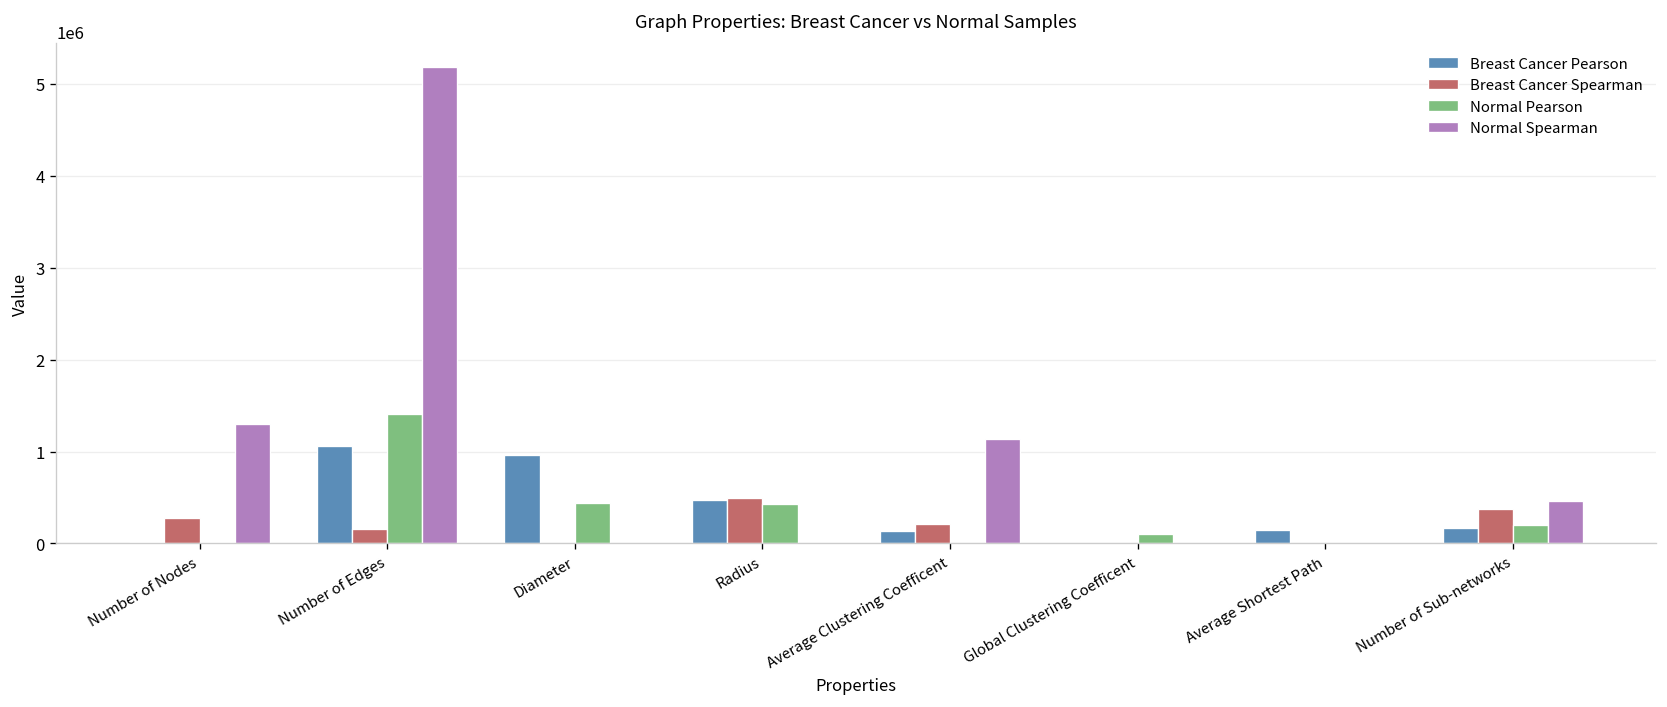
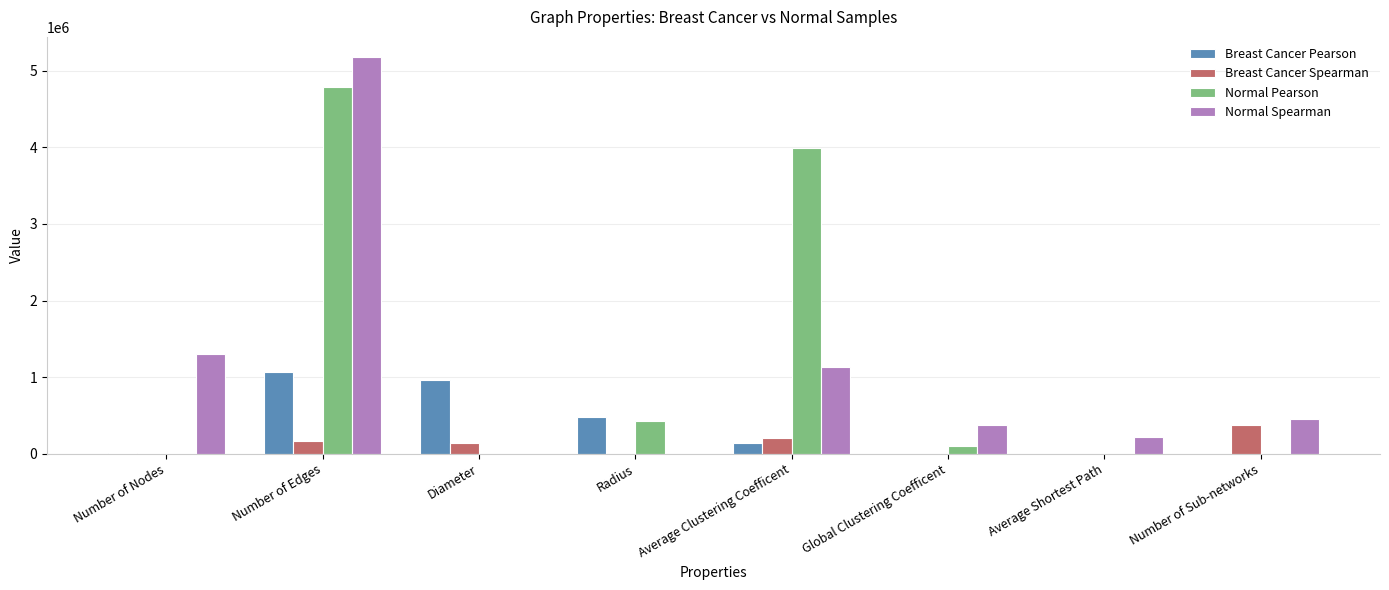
  {
    "Breast Cancer Pearson": {
      "Number of Edges": 1100000,
      "Diameter": 1000000,
      "Radius": 500000,
      "Average Clustering Coefficent": 100000,
-     "Average Shortest Path": 100000,
-     "Number of Sub-networks": 200000
+     "Average Shortest Path": 0,
+     "Number of Sub-networks": 0
    },
    "Breast Cancer Spearman": {
-     "Number of Nodes": 300000,
+     "Number of Nodes": 0,
      "Number of Edges": 200000,
-     "Diameter": 0,
-     "Radius": 500000,
+     "Diameter": 100000,
+     "Radius": 0,
      "Average Clustering Coefficent": 200000,
      "Number of Sub-networks": 400000
    },
    "Normal Pearson": {
-     "Number of Edges": 1400000,
-     "Diameter": 400000,
+     "Number of Edges": 4800000,
+     "Diameter": 0,
      "Radius": 400000,
-     "Average Clustering Coefficent": 0,
+     "Average Clustering Coefficent": 4000000,
      "Global Clustering Coefficent": 100000,
-     "Number of Sub-networks": 200000
+     "Number of Sub-networks": 0
    },
    "Normal Spearman": {
      "Number of Nodes": 1300000,
      "Number of Edges": 5200000,
      "Average Clustering Coefficent": 1100000,
-     "Global Clustering Coefficent": 0,
-     "Average Shortest Path": 0,
+     "Global Clustering Coefficent": 400000,
+     "Average Shortest Path": 200000,
      "Number of Sub-networks": 500000
    }
  }
